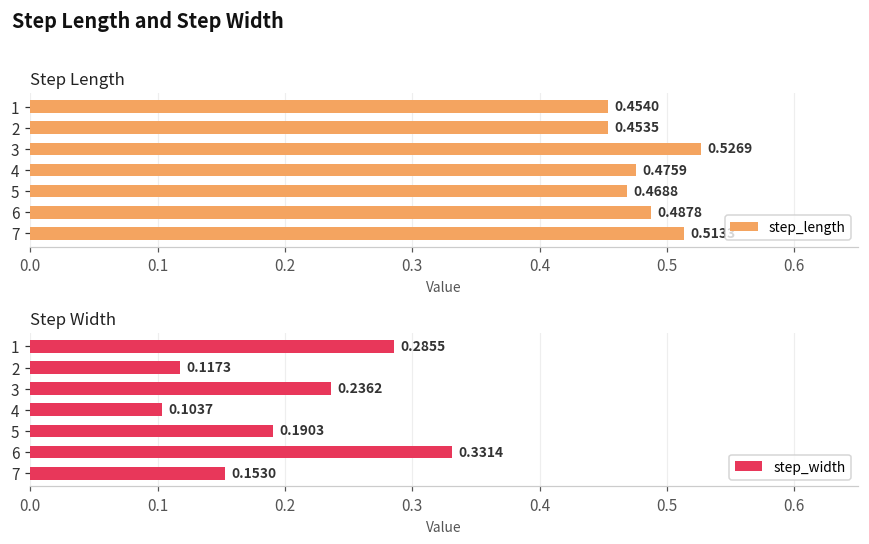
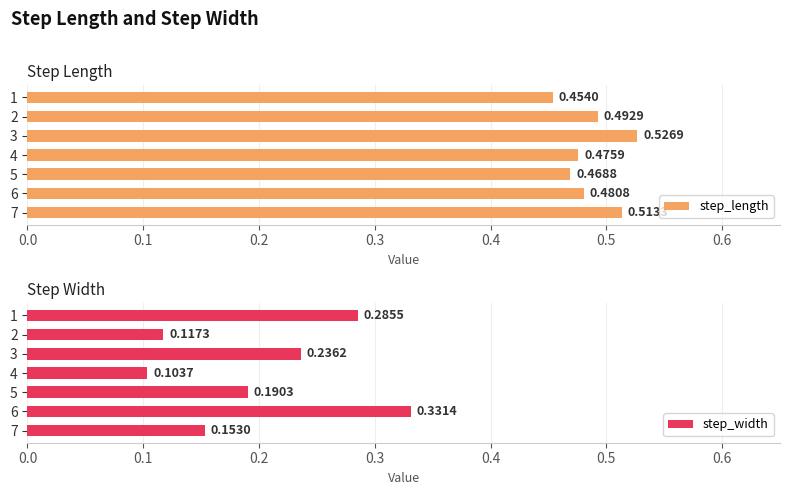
  {
    "Step Length": {
      "1": 0.4540,
-     "2": 0.4535,
+     "2": 0.4929,
      "3": 0.5269,
      "4": 0.4759,
      "5": 0.4688,
-     "6": 0.4878
+     "6": 0.4808
    },
    "Step Width": {
      "1": 0.2855,
      "2": 0.1173,
      "3": 0.2362,
      "4": 0.1037,
      "5": 0.1903,
      "6": 0.3314,
      "7": 0.1530
    }
  }
